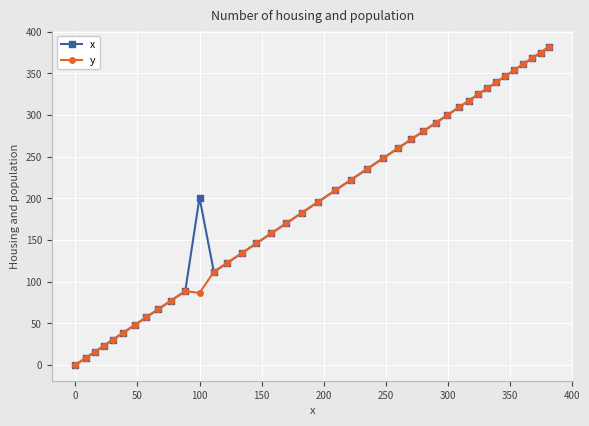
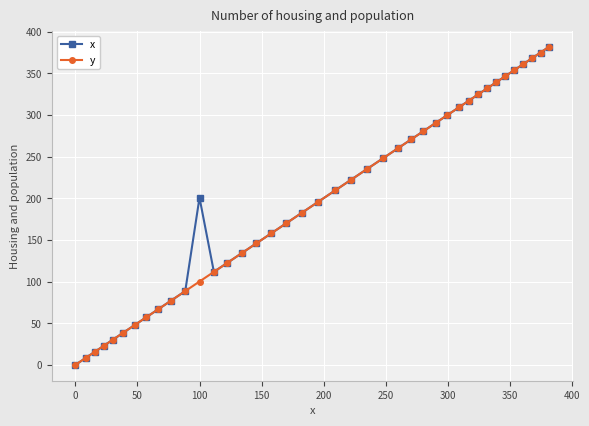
  {
    "x": {
      "100": 200
    },
    "y": {
-     "100": 90
+     "100": 100
    }
  }
